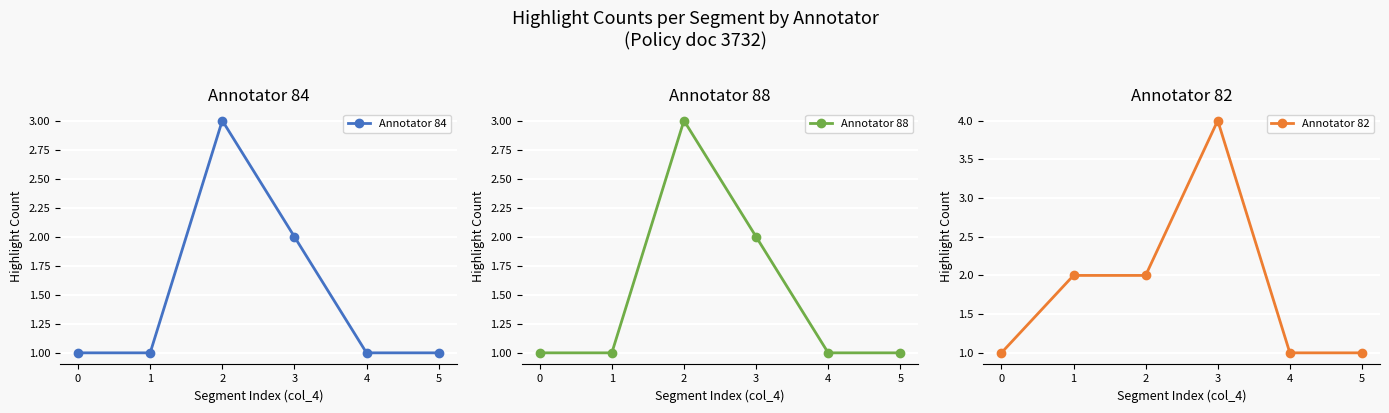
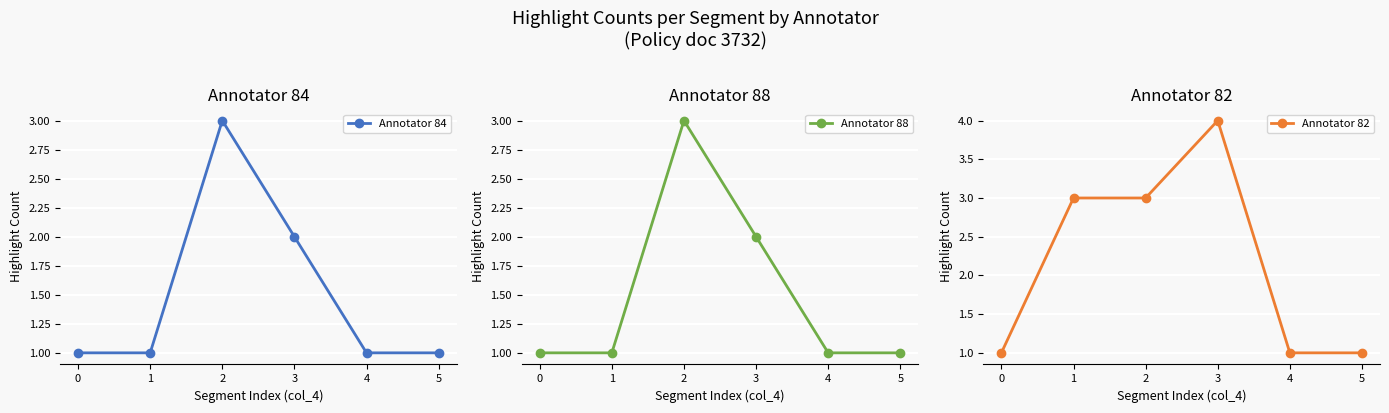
  {
    "Annotator 84": {
      "0": 1.00,
      "1": 1.00,
      "2": 3.00,
      "3": 2.00,
      "4": 1.00,
      "5": 1.00
    },
    "Annotator 88": {
      "0": 1.00,
      "1": 1.00,
      "2": 3.00,
      "3": 2.00,
      "4": 1.00,
      "5": 1.00
    },
    "Annotator 82": {
      "0": 1,
-     "1": 2,
-     "2": 2,
+     "1": 3,
+     "2": 3,
      "3": 4,
      "4": 1,
      "5": 1
    }
  }
